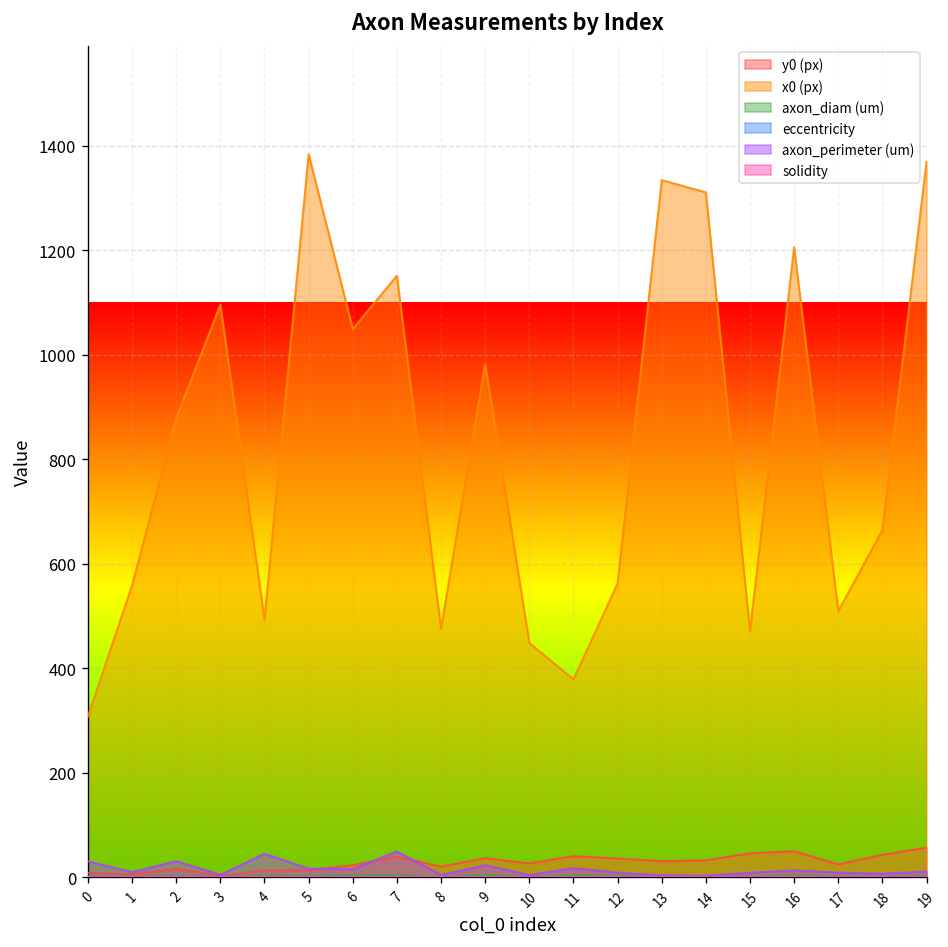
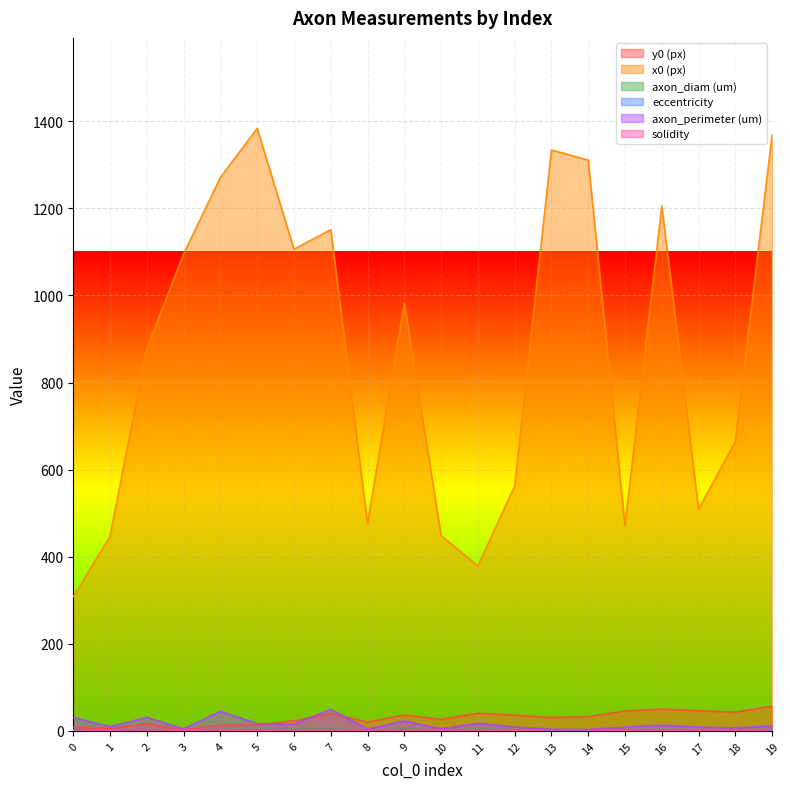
  {
    "y0 (px)": {
      "0": 10,
      "2": 20,
      "4": 10,
      "6": 20,
      "7": 40,
      "8": 20,
      "9": 40,
      "10": 30,
      "11": 40,
      "12": 40,
      "13": 30,
      "14": 30,
      "15": 50,
      "16": 50,
-     "17": 20,
+     "17": 50,
      "18": 40,
      "19": 60
    },
    "x0 (px)": {
      "0": 310,
-     "1": 560,
+     "1": 450,
      "2": 880,
      "3": 1100,
-     "4": 490,
+     "4": 1270,
      "5": 1380,
-     "6": 1050,
+     "6": 1110,
      "7": 1150,
      "8": 480,
      "9": 980,
      "10": 450,
      "11": 380,
      "12": 560,
      "13": 1330,
      "14": 1310,
      "15": 470,
      "16": 1210,
      "17": 510,
      "18": 660,
      "19": 1370
    },
    "axon_perimeter (um)": {
      "0": 30,
      "2": 30,
      "4": 50,
      "6": 20,
      "7": 50,
      "9": 20,
      "11": 20,
      "12": 10,
      "15": 10,
      "16": 10,
      "17": 10,
      "19": 10
    }
  }
